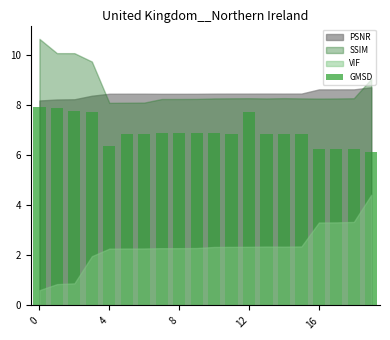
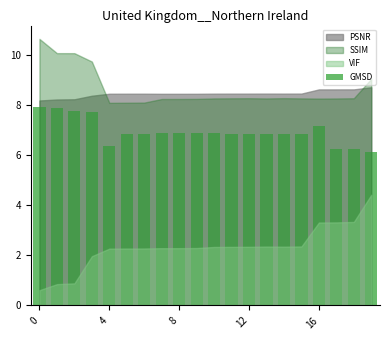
  {
    "GMSD": {
      "0": 7.9,
      "4": 6.4,
      "8": 6.9,
-     "12": 7.7,
-     "16": 6.2
+     "12": 6.9,
+     "16": 7.2
    }
  }
